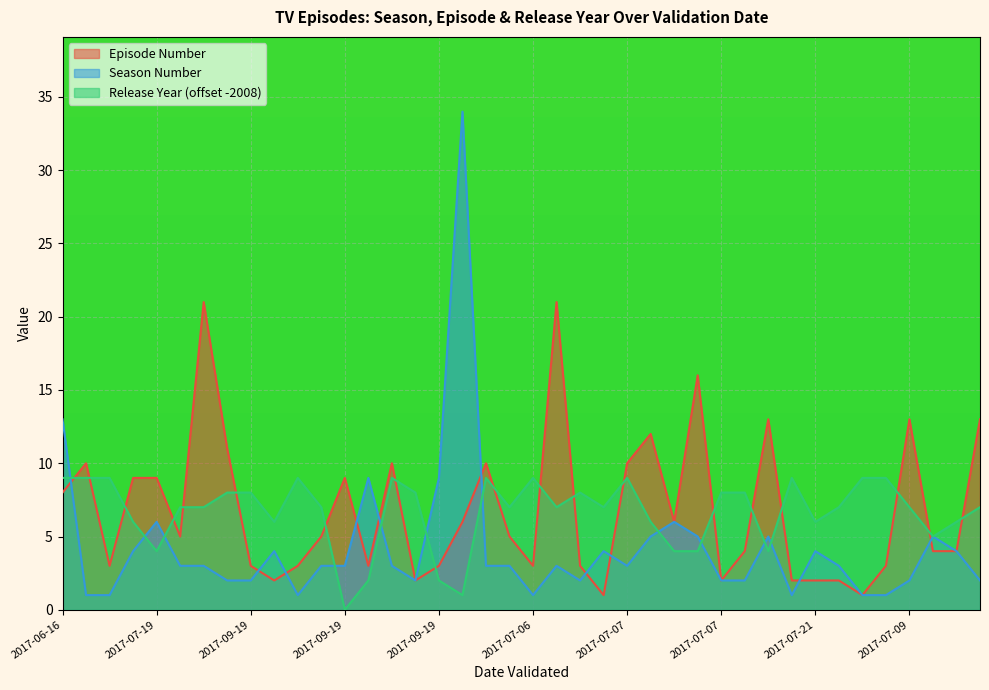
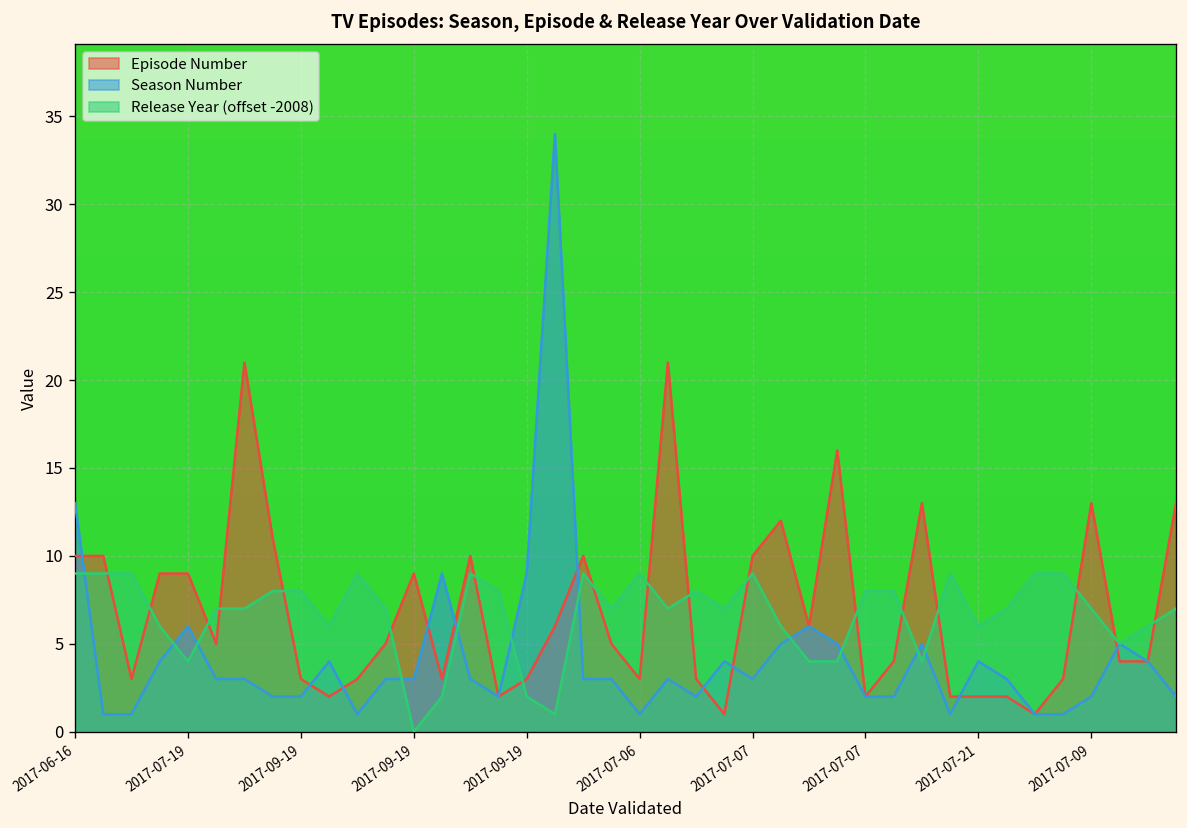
  {
    "Episode Number": {
-     "2017-06-16": 8
+     "2017-06-16": 10
    },
    "Season Number": {
      "2017-06-16": 13
    },
    "Release Year (offset -2008)": {
      "2017-06-16": 9
    }
  }
